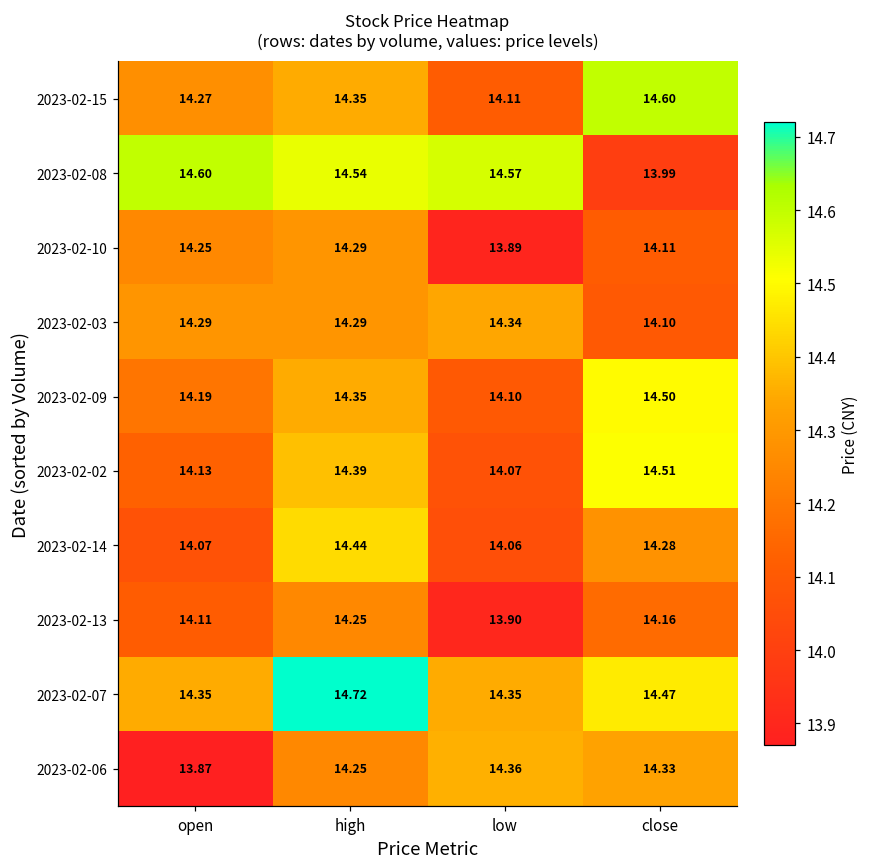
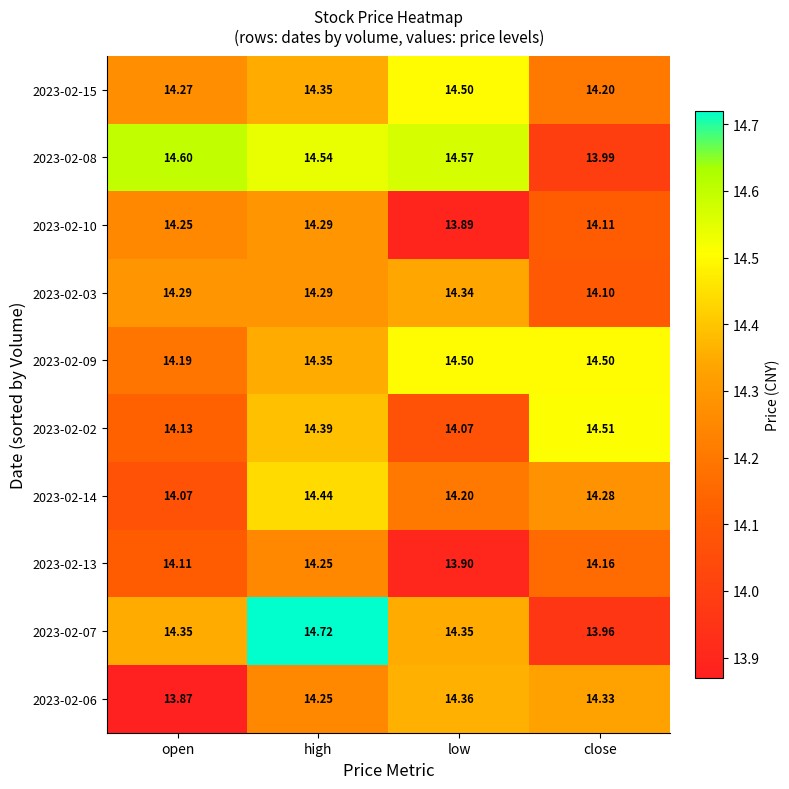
  {
    "2023-02-15": {
      "open": 14.27,
      "high": 14.35,
-     "low": 14.11,
-     "close": 14.60
+     "low": 14.50,
+     "close": 14.20
    },
    "2023-02-08": {
      "open": 14.60,
      "high": 14.54,
      "low": 14.57,
      "close": 13.99
    },
    "2023-02-10": {
      "open": 14.25,
      "high": 14.29,
      "low": 13.89,
      "close": 14.11
    },
    "2023-02-03": {
      "open": 14.29,
      "high": 14.29,
      "low": 14.34,
      "close": 14.10
    },
    "2023-02-09": {
      "open": 14.19,
      "high": 14.35,
-     "low": 14.10,
+     "low": 14.50,
      "close": 14.50
    },
    "2023-02-02": {
      "open": 14.13,
      "high": 14.39,
      "low": 14.07,
      "close": 14.51
    },
    "2023-02-14": {
      "open": 14.07,
      "high": 14.44,
-     "low": 14.06,
+     "low": 14.20,
      "close": 14.28
    },
    "2023-02-13": {
      "open": 14.11,
      "high": 14.25,
      "low": 13.90,
      "close": 14.16
    },
    "2023-02-07": {
      "open": 14.35,
      "high": 14.72,
      "low": 14.35,
-     "close": 14.47
+     "close": 13.96
    },
    "2023-02-06": {
      "open": 13.87,
      "high": 14.25,
      "low": 14.36,
      "close": 14.33
    }
  }
